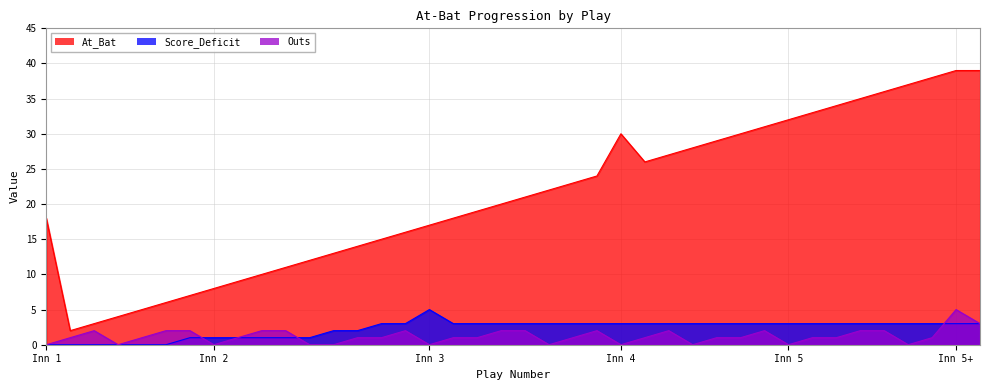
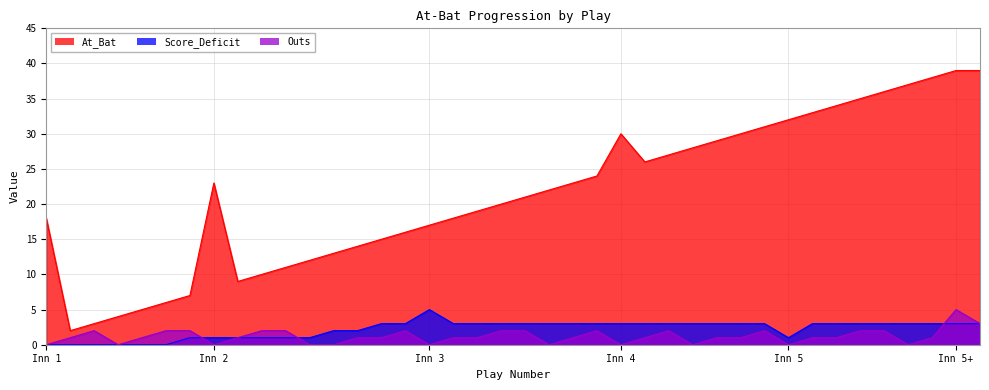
  {
    "At_Bat": {
      "Inn 1": 18,
-     "Inn 2": 8,
+     "Inn 2": 23,
      "Inn 3": 17,
      "Inn 4": 30,
      "Inn 5": 32,
      "Inn 5+": 39
    },
    "Score_Deficit": {
      "Inn 2": 1,
      "Inn 3": 5,
      "Inn 4": 3,
-     "Inn 5": 3,
+     "Inn 5": 1,
      "Inn 5+": 3
    },
    "Outs": {
      "Inn 2": 0,
      "Inn 3": 0,
      "Inn 4": 0,
      "Inn 5": 0,
      "Inn 5+": 5
    }
  }
